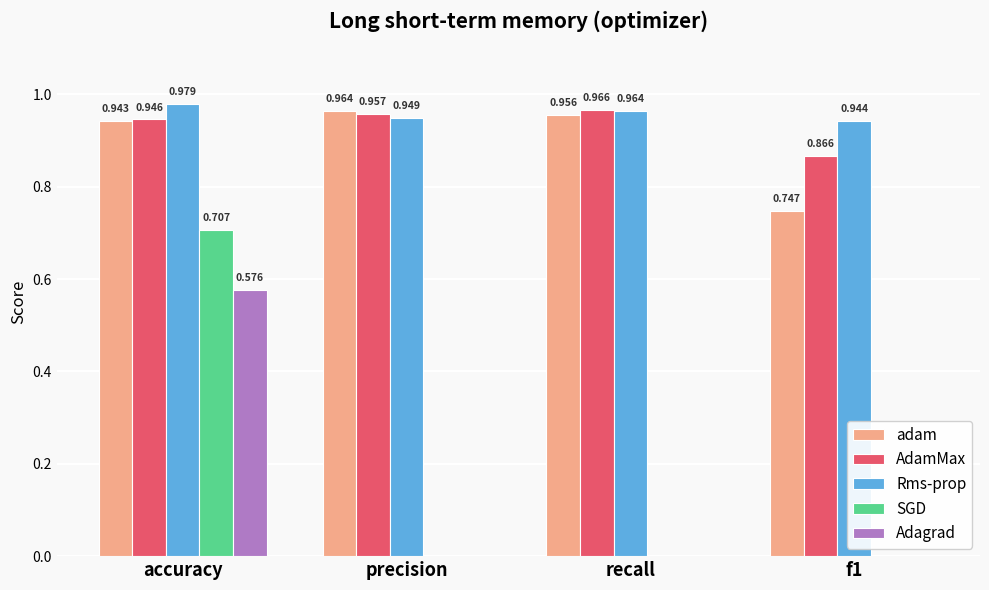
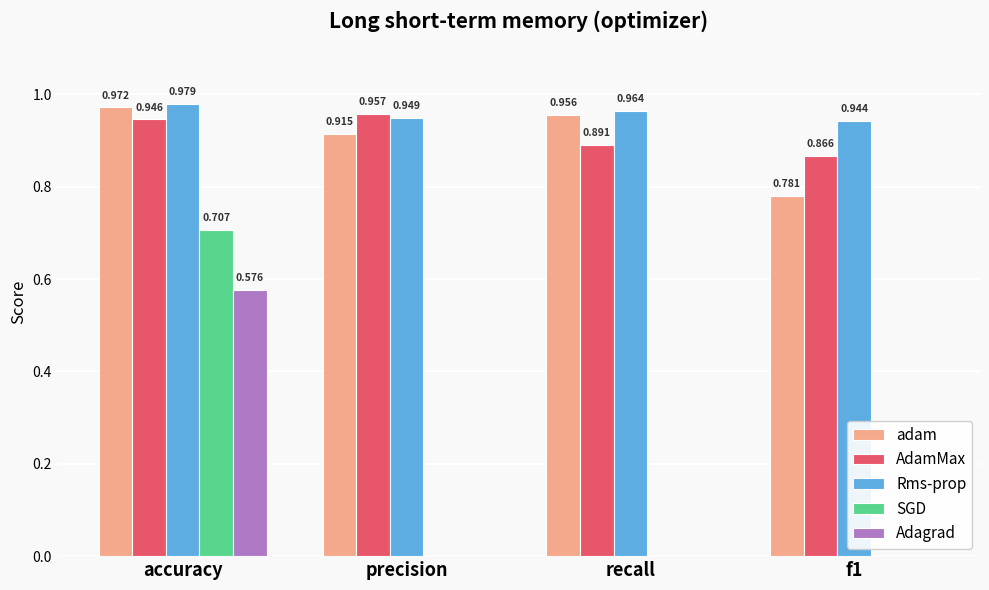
  {
    "adam": {
-     "accuracy": 0.943,
-     "precision": 0.964,
+     "accuracy": 0.972,
+     "precision": 0.915,
      "recall": 0.956,
-     "f1": 0.747
+     "f1": 0.781
    },
    "AdamMax": {
      "accuracy": 0.946,
      "precision": 0.957,
-     "recall": 0.966,
+     "recall": 0.891,
      "f1": 0.866
    },
    "Rms-prop": {
      "accuracy": 0.979,
      "precision": 0.949,
      "recall": 0.964,
      "f1": 0.944
    },
    "SGD": {
      "accuracy": 0.707
    },
    "Adagrad": {
      "accuracy": 0.576
    }
  }
